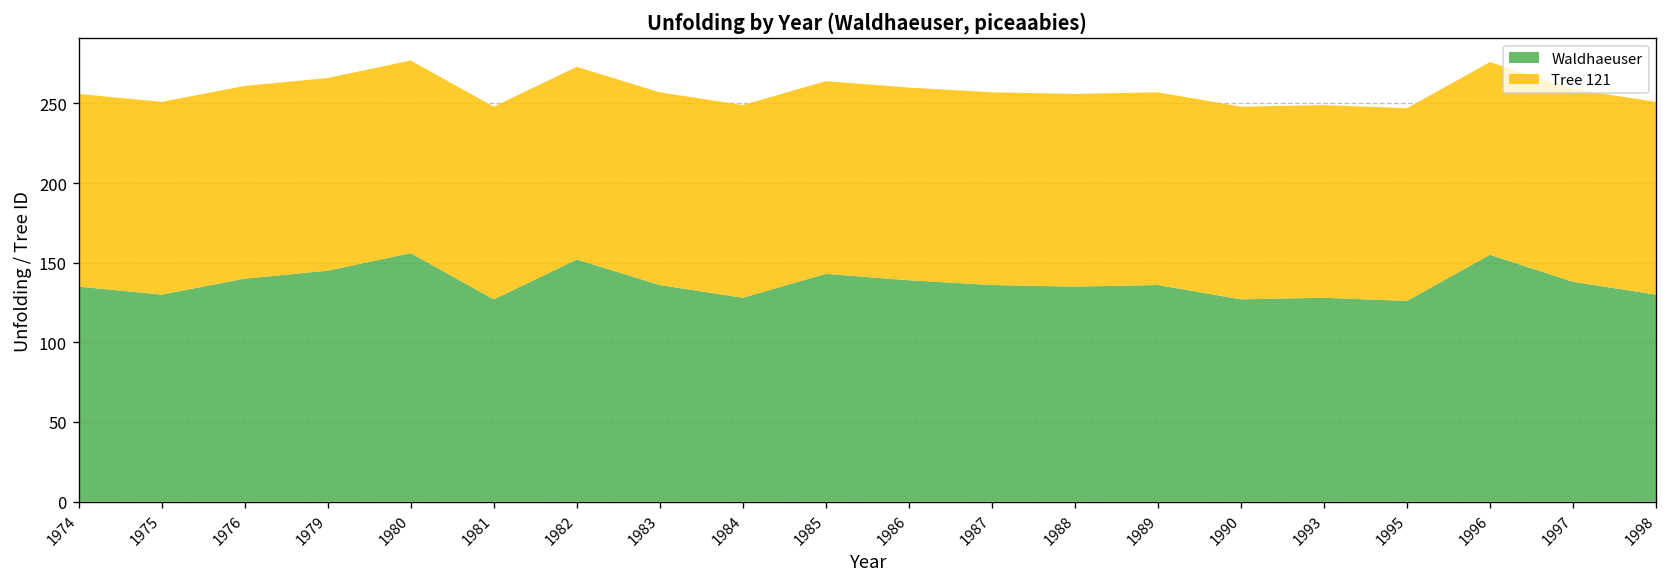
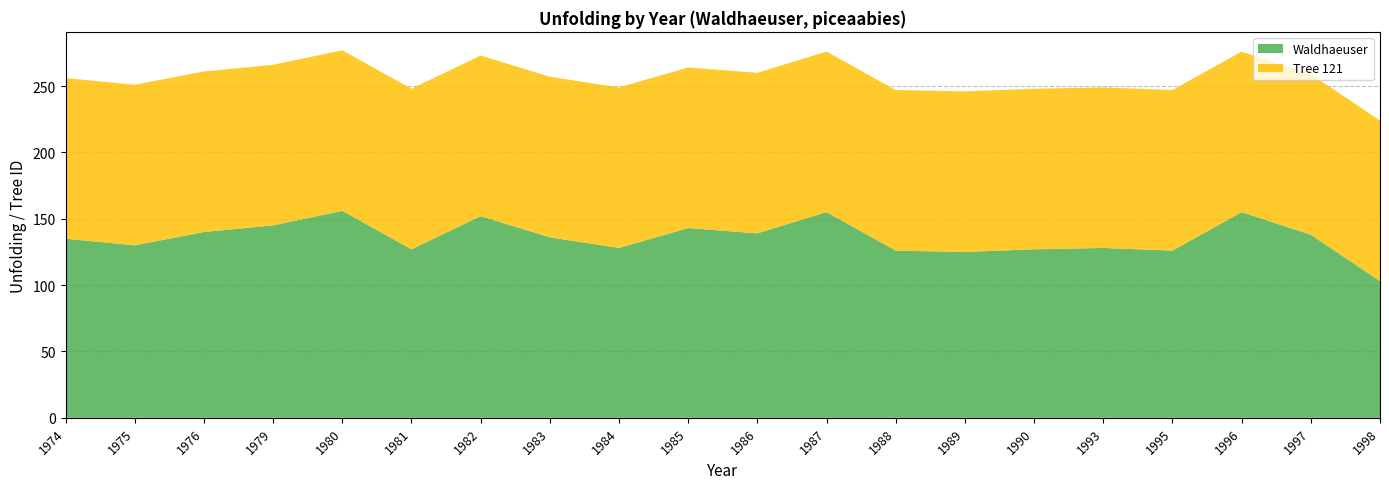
  {
    "Waldhaeuser": {
      "1974": 135,
      "1975": 130,
      "1976": 140,
      "1979": 145,
      "1980": 156,
      "1981": 127,
      "1982": 152,
      "1983": 136,
      "1984": 128,
      "1985": 143,
      "1986": 139,
-     "1987": 136,
-     "1988": 135,
-     "1989": 136,
+     "1987": 155,
+     "1988": 126,
+     "1989": 125,
      "1990": 127,
      "1993": 128,
      "1995": 126,
      "1996": 155,
      "1997": 138,
-     "1998": 130
+     "1998": 103
    },
    "Tree 121": {
      "1974": 121,
      "1975": 121,
      "1976": 121,
      "1979": 121,
      "1980": 121,
      "1981": 121,
      "1982": 121,
      "1983": 121,
      "1984": 121,
      "1985": 121,
      "1986": 121,
      "1987": 121,
      "1988": 121,
      "1989": 121,
      "1990": 121,
      "1993": 121,
      "1995": 121,
      "1996": 121,
      "1998": 121
    }
  }
